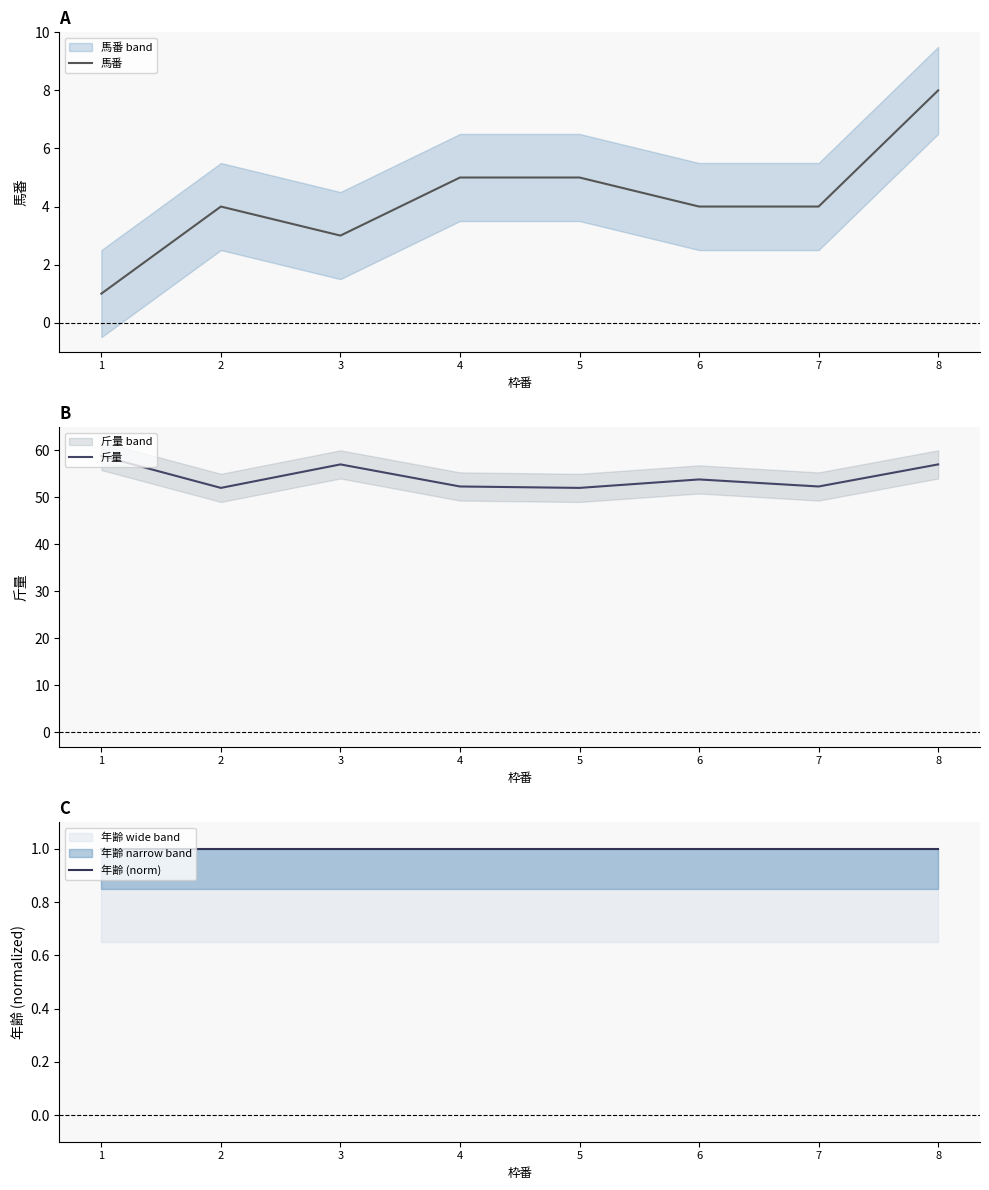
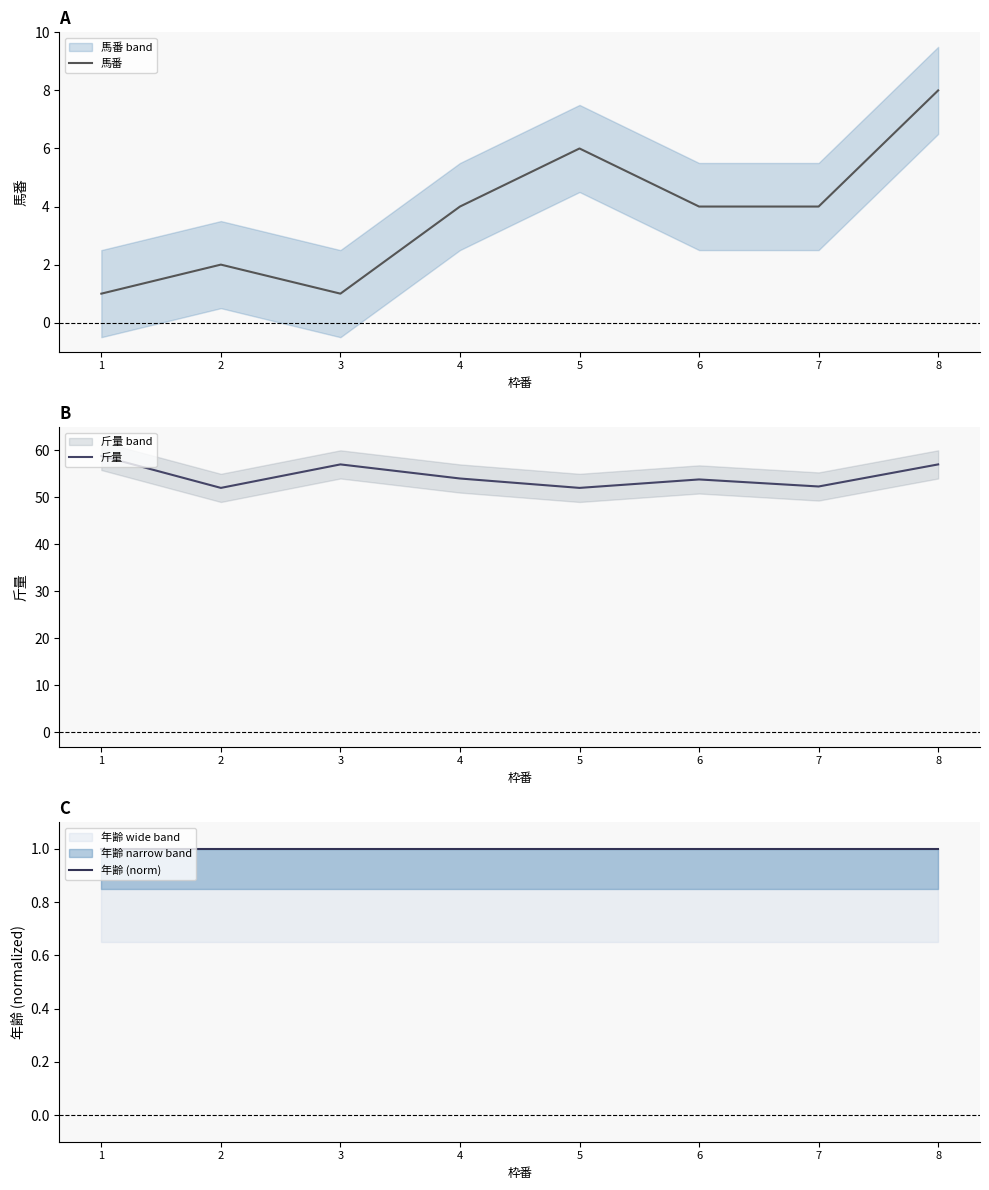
  {
    "A": {
      "馬番": {
        "1": 1,
-       "2": 4,
-       "3": 3,
-       "4": 5,
-       "5": 5,
+       "2": 2,
+       "3": 1,
+       "4": 4,
+       "5": 6,
        "6": 4,
        "7": 4,
        "8": 8
      }
    },
    "B": {
      "斤量": {
        "2": 52,
        "3": 57,
-       "4": 52,
+       "4": 54,
        "5": 52,
        "6": 54,
        "7": 52,
        "8": 57
      }
    },
    "C": {
      "2": 1.00,
      "3": 1.00,
      "4": 1.00,
      "5": 1.00,
      "6": 1.00,
      "7": 1.00,
      "8": 1.00
    }
  }
